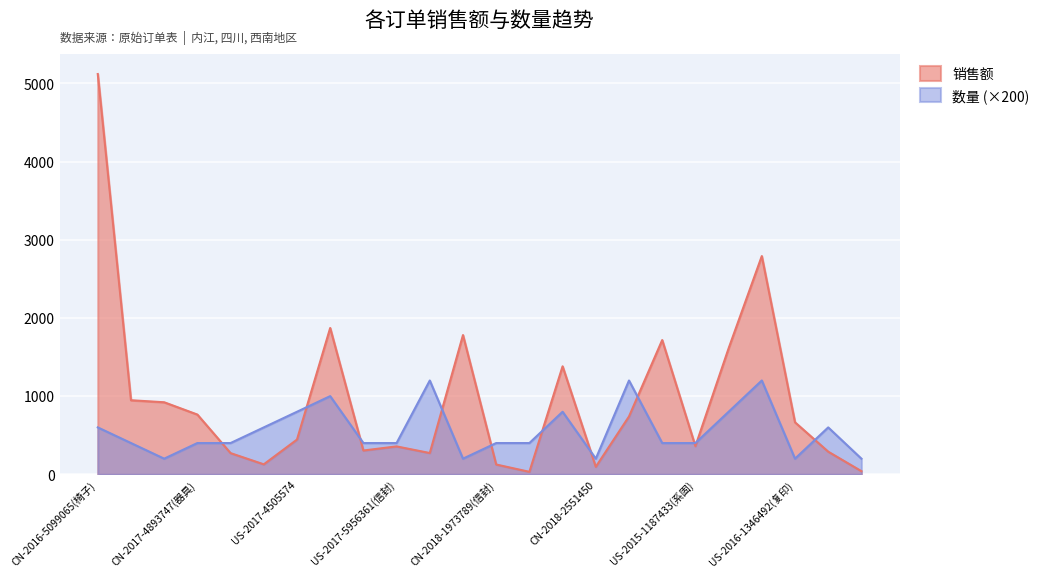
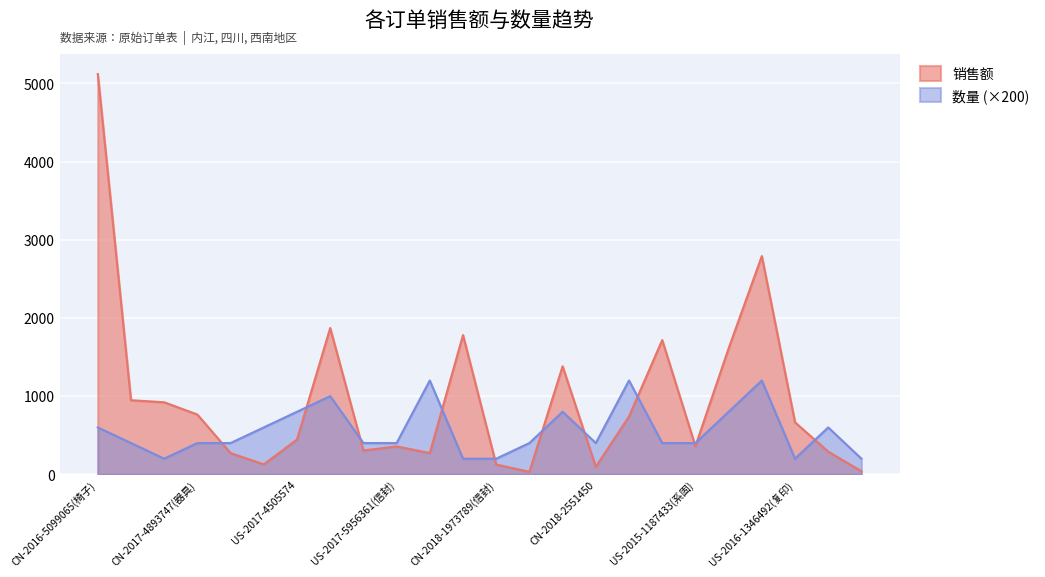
  {
    "销售额": {
      "CN-2016-5099065(椅子)": 5100,
      "CN-2017-4893747(器具)": 800,
      "US-2017-4505574": 400,
      "US-2017-5956361(信封)": 400,
      "CN-2018-1973789(信封)": 100,
      "CN-2018-2551450": 100,
      "US-2015-1187433(系固)": 400,
      "US-2016-1346492(复印)": 700
    },
    "数量 (×200)": {
      "CN-2016-5099065(椅子)": 600,
      "CN-2017-4893747(器具)": 400,
      "US-2017-4505574": 800,
      "US-2017-5956361(信封)": 400,
-     "CN-2018-1973789(信封)": 400,
-     "CN-2018-2551450": 200,
+     "CN-2018-1973789(信封)": 200,
+     "CN-2018-2551450": 400,
      "US-2015-1187433(系固)": 400,
      "US-2016-1346492(复印)": 200
    }
  }
